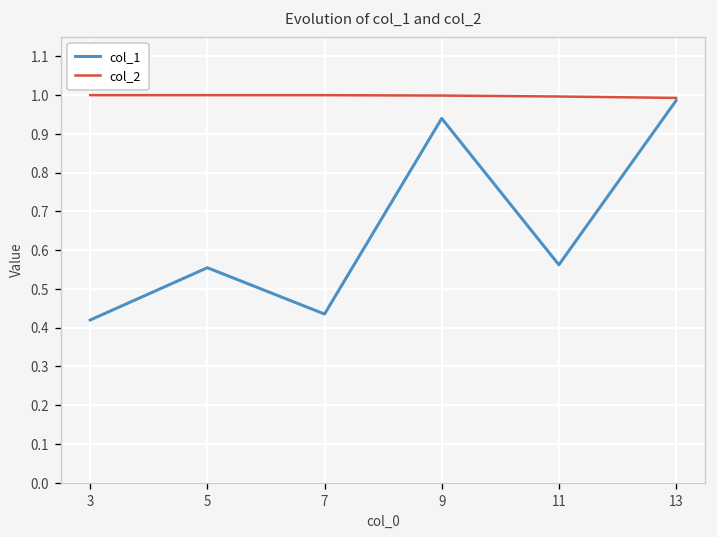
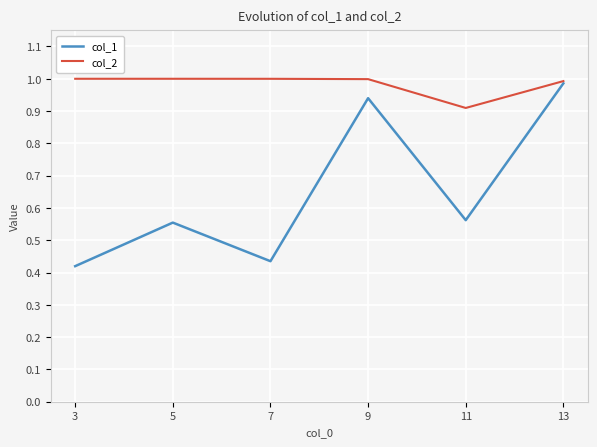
  {
    "col_1": {
      "3": 0.42,
      "5": 0.55,
      "7": 0.44,
      "9": 0.94,
      "11": 0.56
    },
    "col_2": {
      "3": 1.00,
      "5": 1.00,
      "7": 1.00,
      "9": 1.00,
-     "11": 1.00
+     "11": 0.91
    }
  }
